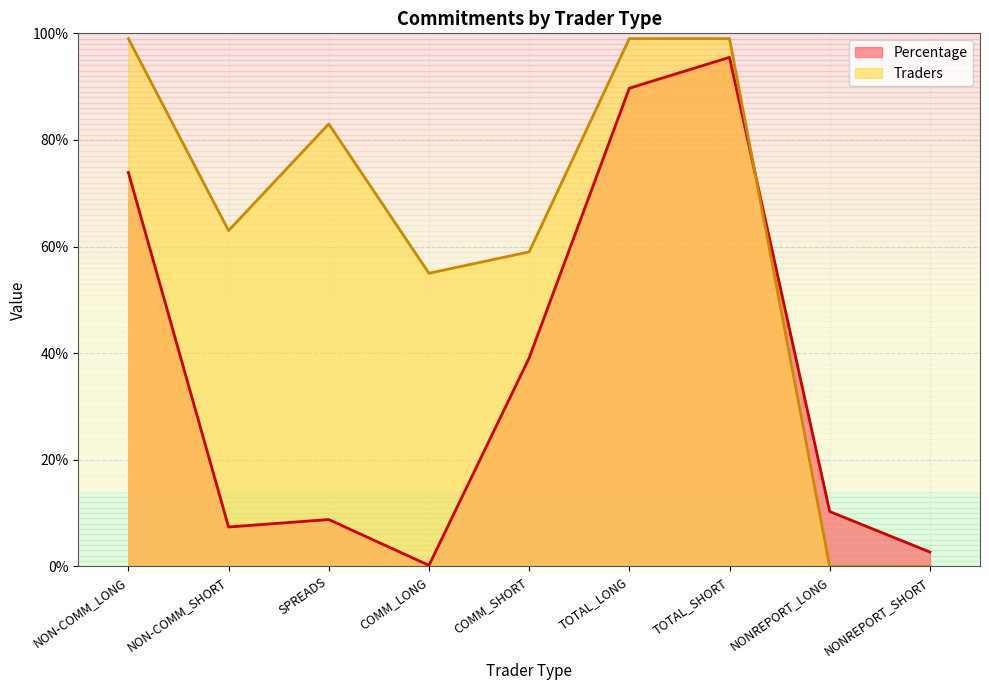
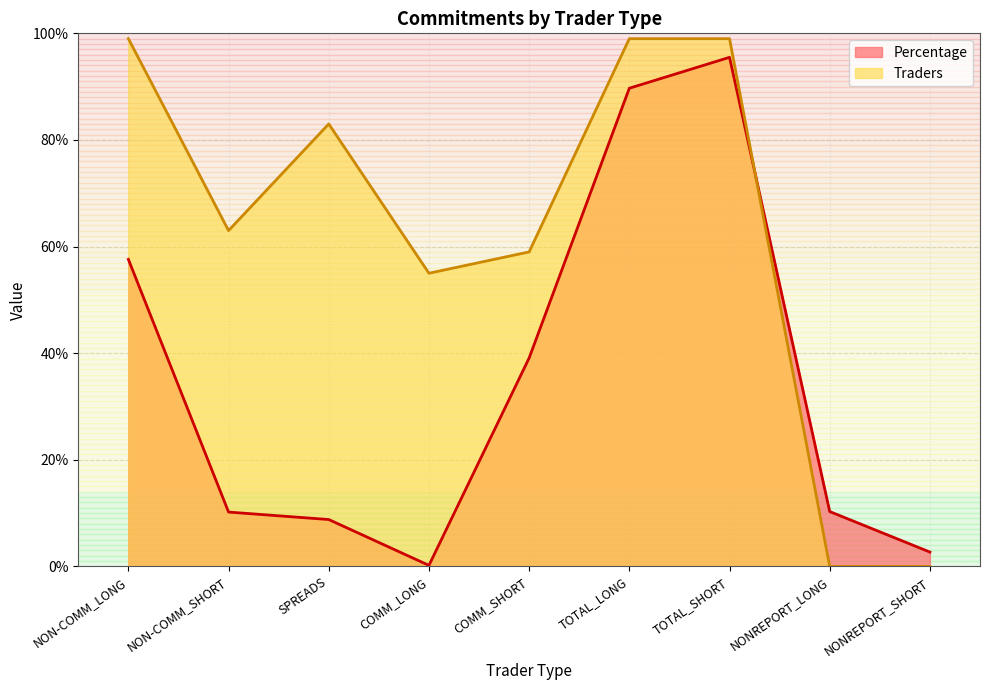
  {
    "Percentage": {
-     "NON-COMM_LONG": "74%",
-     "NON-COMM_SHORT": "7%",
+     "NON-COMM_LONG": "58%",
+     "NON-COMM_SHORT": "10%",
      "SPREADS": "9%",
      "COMM_LONG": "0%",
      "COMM_SHORT": "39%",
      "TOTAL_LONG": "90%",
      "TOTAL_SHORT": "96%",
      "NONREPORT_LONG": "10%",
      "NONREPORT_SHORT": "3%"
    },
    "Traders": {
      "NON-COMM_LONG": "99%",
      "NON-COMM_SHORT": "63%",
      "SPREADS": "83%",
      "COMM_LONG": "55%",
      "COMM_SHORT": "59%",
      "TOTAL_LONG": "99%",
      "TOTAL_SHORT": "99%",
      "NONREPORT_LONG": "0%",
      "NONREPORT_SHORT": "0%"
    }
  }
